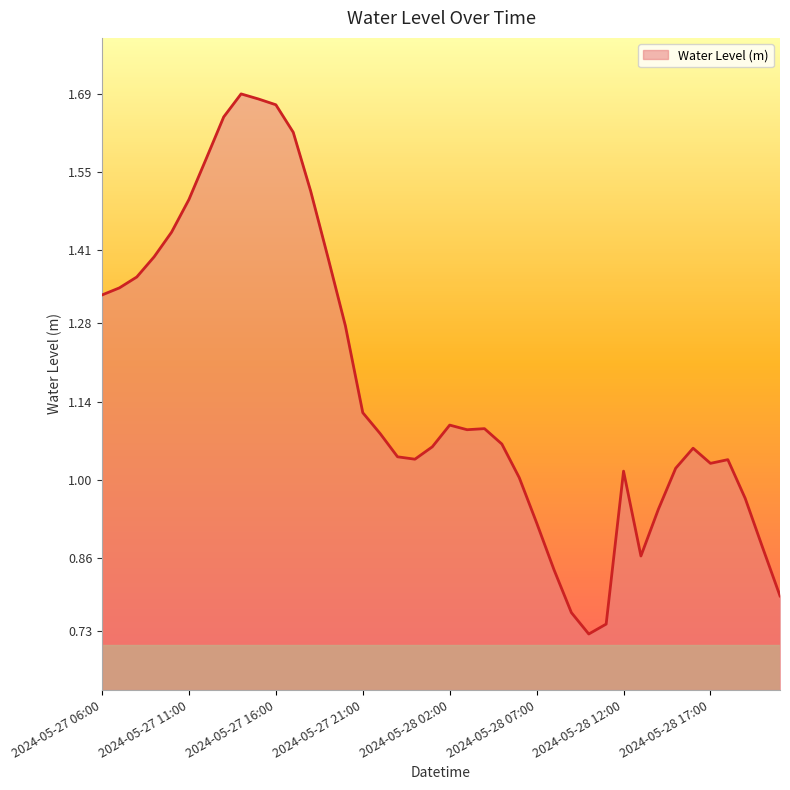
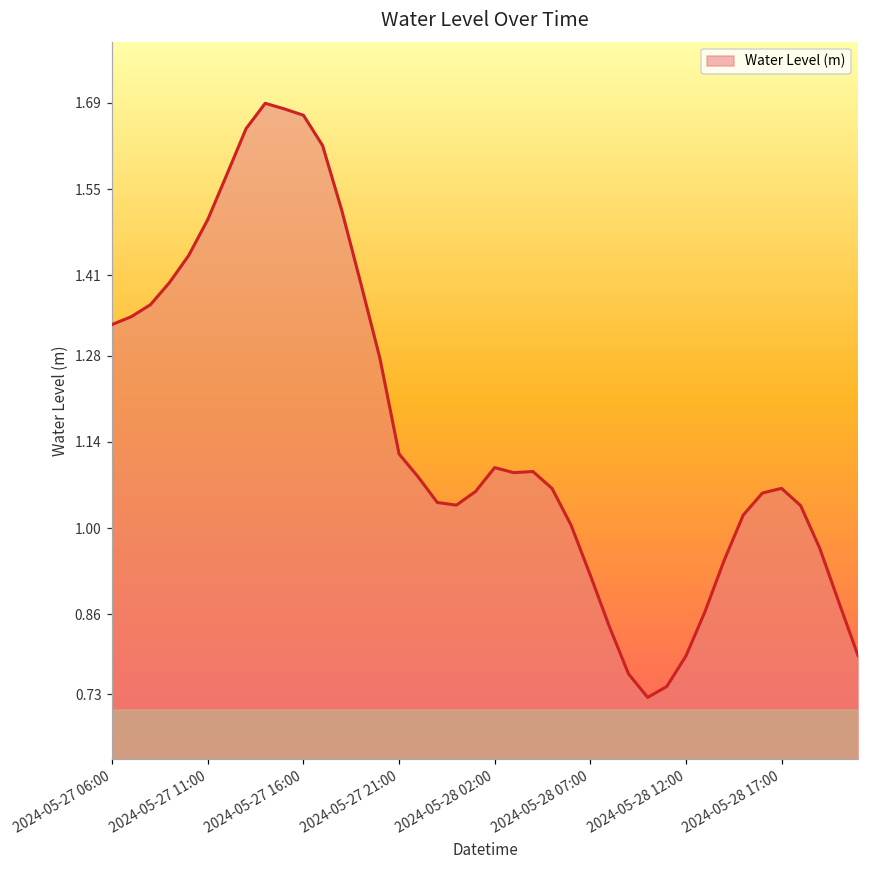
  {
    "2024-05-27 06:00": 1.33,
    "2024-05-27 11:00": 1.50,
    "2024-05-27 16:00": 1.67,
    "2024-05-27 21:00": 1.12,
    "2024-05-28 02:00": 1.10,
    "2024-05-28 07:00": 0.92,
-   "2024-05-28 12:00": 1.02,
-   "2024-05-28 17:00": 1.03
+   "2024-05-28 12:00": 0.79,
+   "2024-05-28 17:00": 1.06
  }
